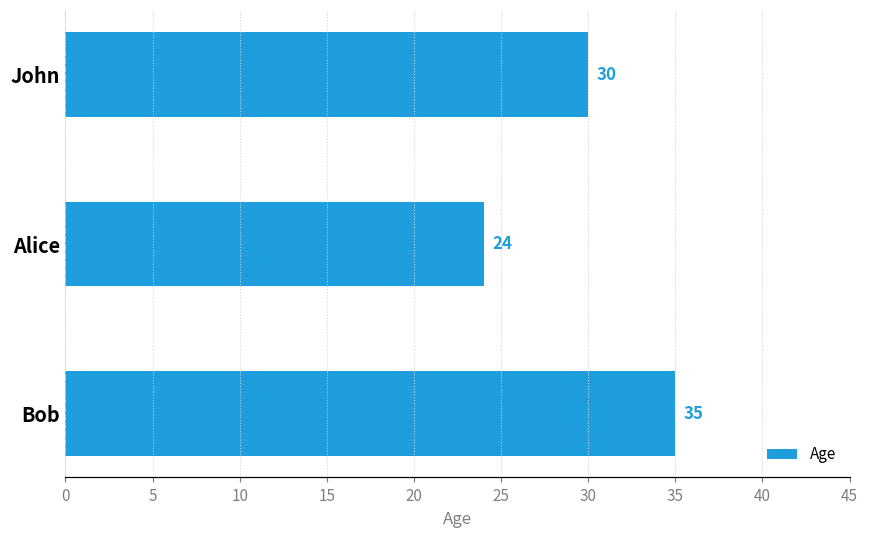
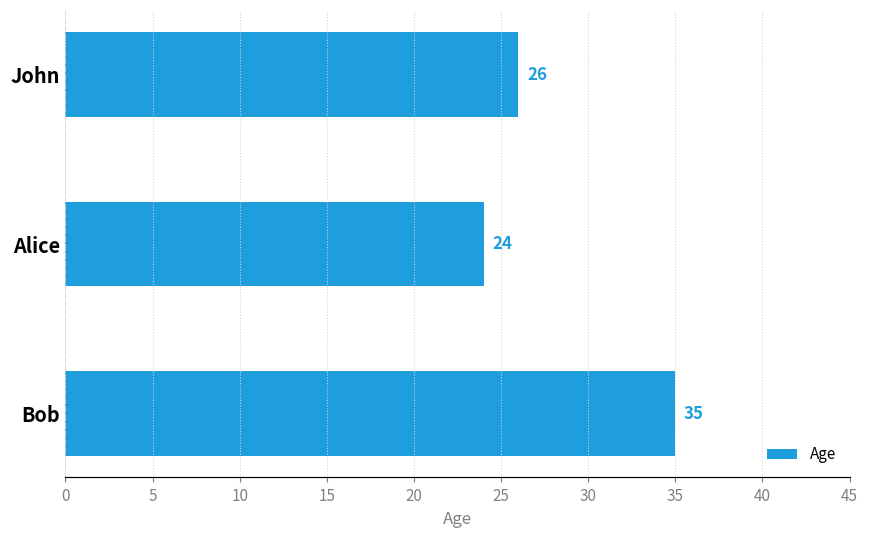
  {
-   "John": 30,
+   "John": 26,
    "Alice": 24,
    "Bob": 35
  }
